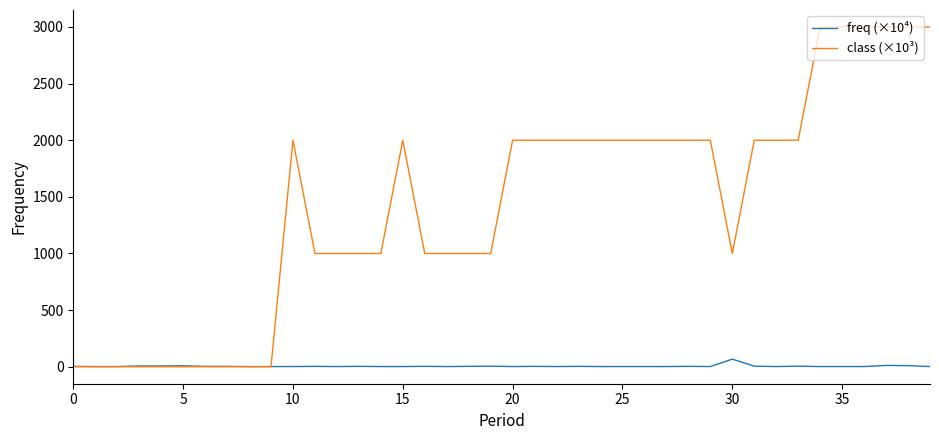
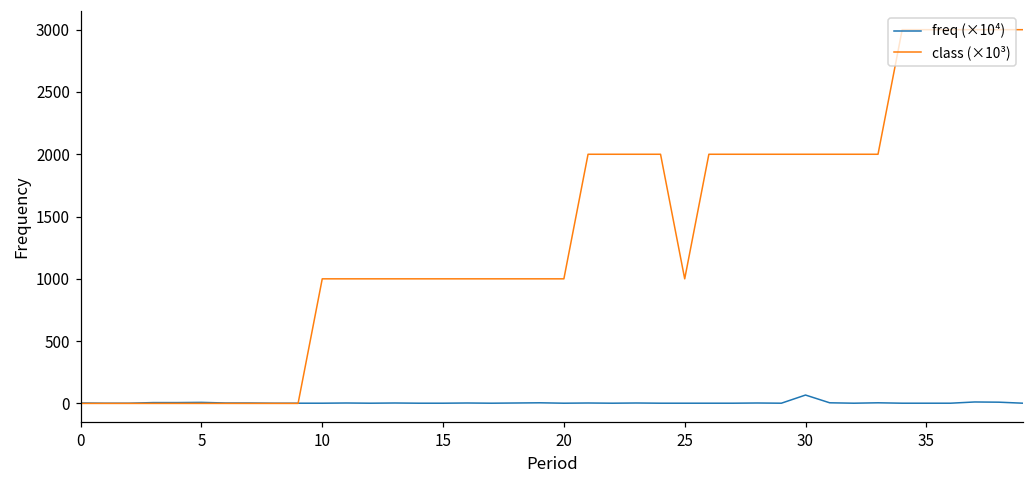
  {
    "freq (×10⁴)": {
      "10": 0,
      "15": 0,
      "20": 0,
      "25": 0,
      "30": 70,
      "35": 0
    },
    "class (×10³)": {
-     "10": 2000,
-     "15": 2000,
-     "20": 2000,
-     "25": 2000,
-     "30": 1000
+     "10": 1000,
+     "15": 1000,
+     "20": 1000,
+     "25": 1000,
+     "30": 2000
    }
  }
